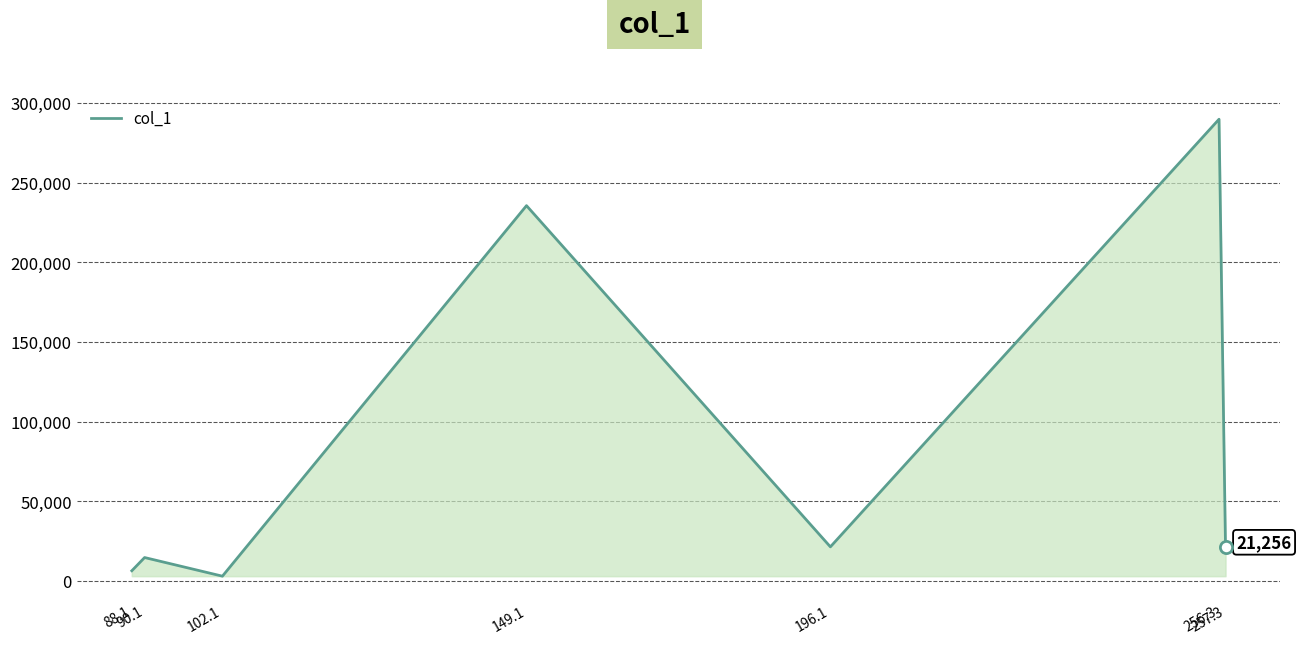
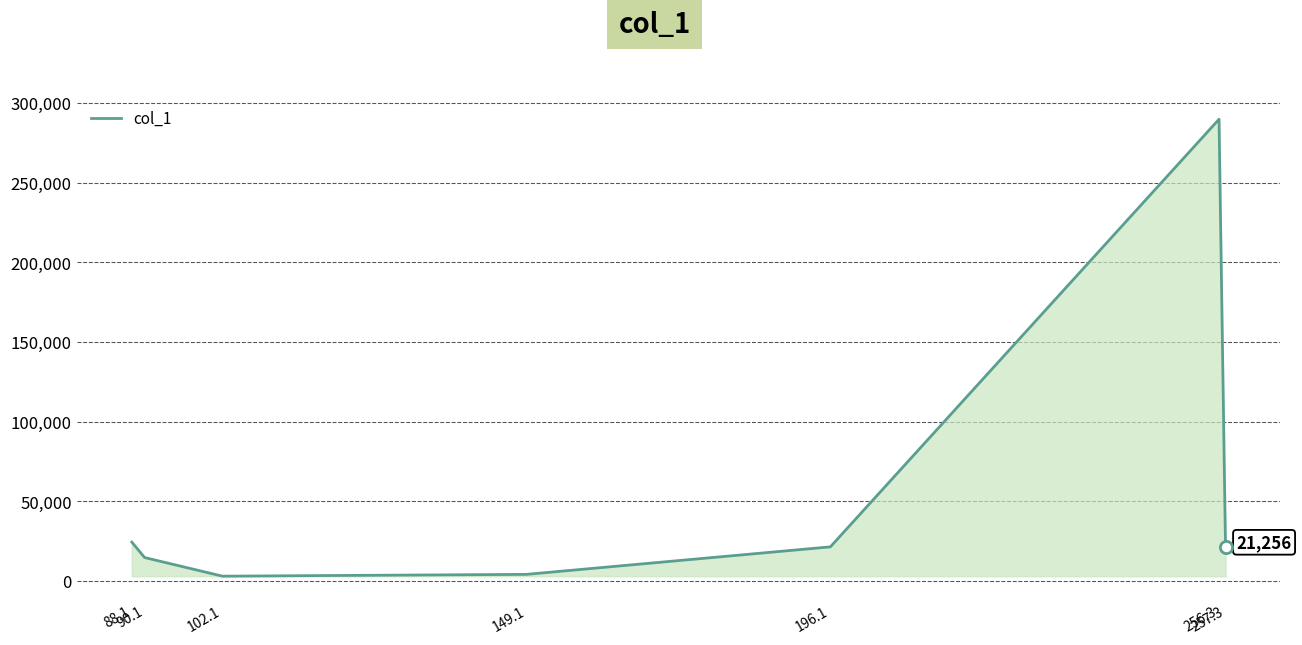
  {
    "col_1": {
-     "88.1": "7,000",
+     "88.1": "25,000",
      "90.1": "15,000",
      "102.1": "3,000",
-     "149.1": "236,000",
+     "149.1": "4,000",
      "196.1": "22,000",
      "256.3": "290,000"
    }
  }
